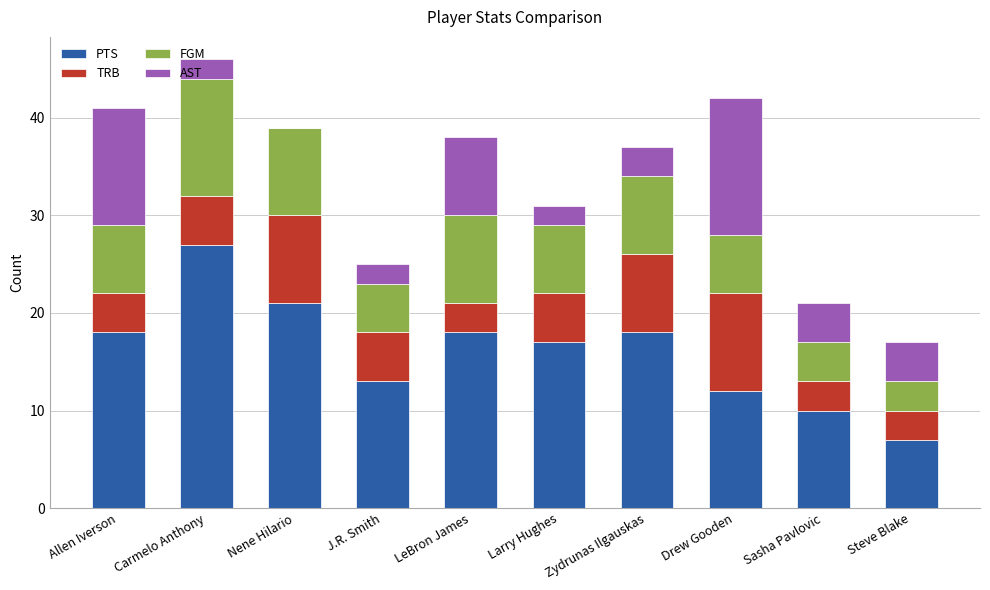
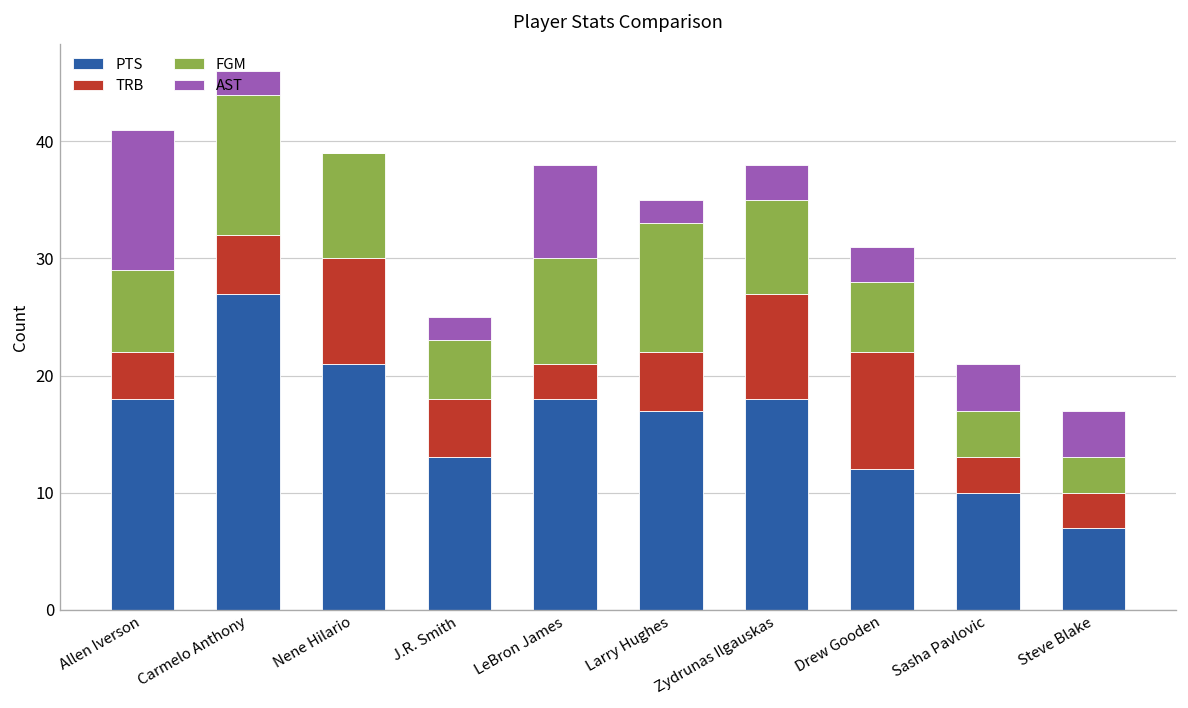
  {
    "PTS": {
      "Allen Iverson": 18,
      "Carmelo Anthony": 27,
      "Nene Hilario": 21,
      "J.R. Smith": 13,
      "LeBron James": 18,
      "Larry Hughes": 17,
      "Zydrunas Ilgauskas": 18,
      "Drew Gooden": 12,
      "Sasha Pavlovic": 10,
      "Steve Blake": 7
    },
    "TRB": {
      "Allen Iverson": 4,
      "Carmelo Anthony": 5,
      "Nene Hilario": 9,
      "J.R. Smith": 5,
      "LeBron James": 3,
      "Larry Hughes": 5,
-     "Zydrunas Ilgauskas": 8,
+     "Zydrunas Ilgauskas": 9,
      "Drew Gooden": 10,
      "Sasha Pavlovic": 3,
      "Steve Blake": 3
    },
    "FGM": {
      "Allen Iverson": 7,
      "Carmelo Anthony": 12,
      "Nene Hilario": 9,
      "J.R. Smith": 5,
      "LeBron James": 9,
-     "Larry Hughes": 7,
+     "Larry Hughes": 11,
      "Zydrunas Ilgauskas": 8,
      "Drew Gooden": 6,
      "Sasha Pavlovic": 4,
      "Steve Blake": 3
    },
    "AST": {
      "Allen Iverson": 12,
      "Carmelo Anthony": 2,
      "Nene Hilario": 0,
      "J.R. Smith": 2,
      "LeBron James": 8,
      "Larry Hughes": 2,
      "Zydrunas Ilgauskas": 3,
-     "Drew Gooden": 14,
+     "Drew Gooden": 3,
      "Sasha Pavlovic": 4,
      "Steve Blake": 4
    }
  }
